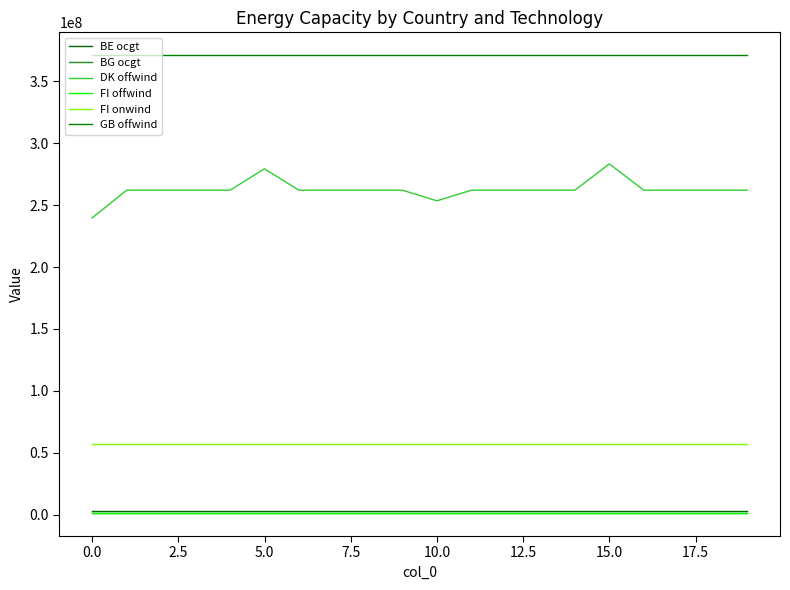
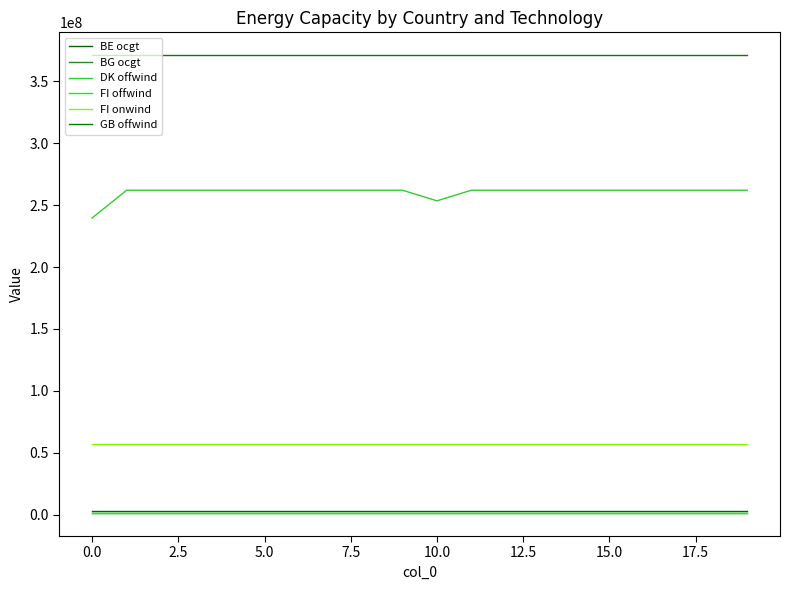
  {
    "FI offwind": {
      "0.0": 1000000,
      "5.0": 1000000,
      "10.0": 1000000,
      "15.0": 1000000
    },
    "DK offwind": {
      "0.0": 240000000,
-     "5.0": 279000000,
+     "5.0": 262000000,
      "10.0": 253000000,
-     "15.0": 283000000
+     "15.0": 262000000
    },
    "FI onwind": {
      "0.0": 57000000,
      "5.0": 57000000,
      "10.0": 57000000,
      "15.0": 57000000
    }
  }
